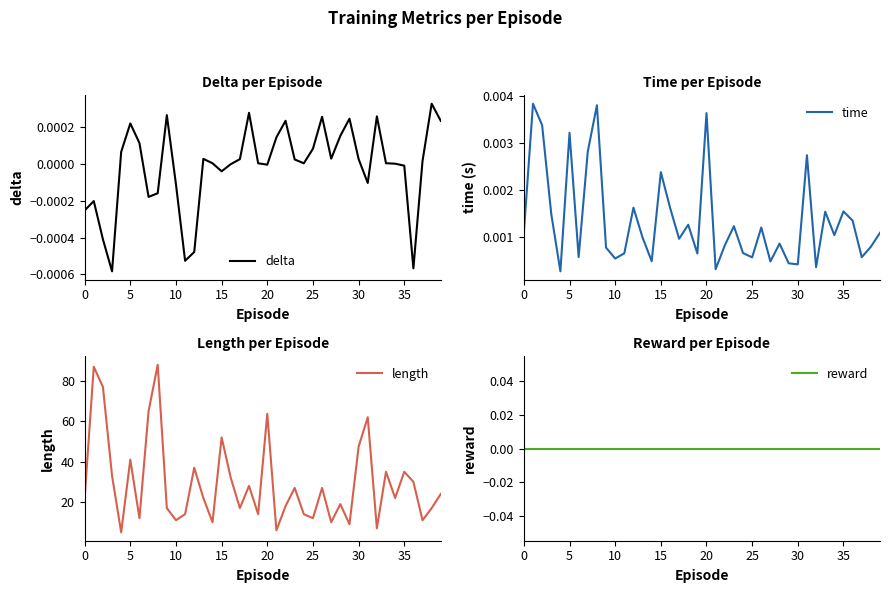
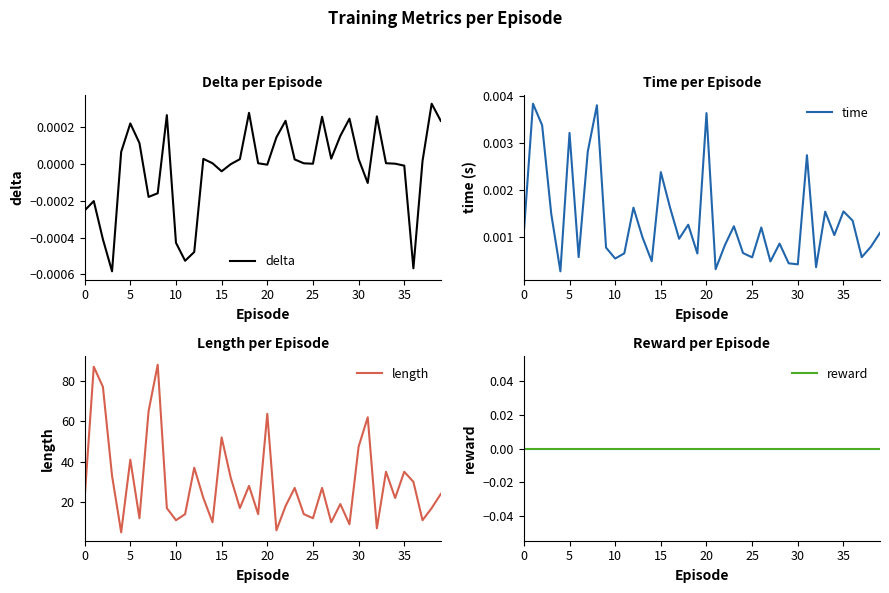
  {
    "Delta per Episode": {
      "0": -0.00025,
      "5": 0.00022,
-     "10": -0.00011,
+     "10": -0.00043,
      "15": -0.00004,
      "20": -0.00001,
-     "25": 0.0001,
+     "25": 0.0000,
      "30": 0.00003,
      "35": -0.00001
    },
    "Time per Episode": {
      "0": 0.0011,
      "5": 0.0032,
      "10": 0.0005,
      "15": 0.0024,
      "20": 0.0036,
      "25": 0.0006,
      "30": 0.0004,
      "35": 0.0015
    },
    "Length per Episode": {
      "0": 22,
      "5": 41,
      "10": 11,
      "15": 52,
      "20": 64,
      "25": 12,
      "30": 47,
      "35": 35
    },
    "Reward per Episode": {
      "0": 0.000,
      "5": 0.000,
      "10": 0.000,
      "15": 0.000,
      "20": 0.000,
      "25": 0.000,
      "30": 0.000,
      "35": 0.000
    }
  }
